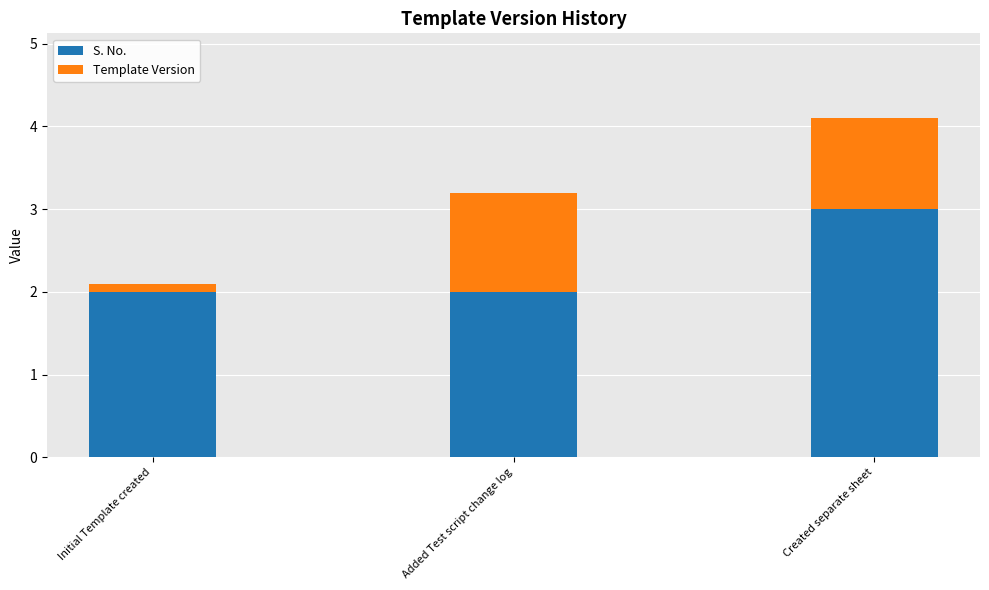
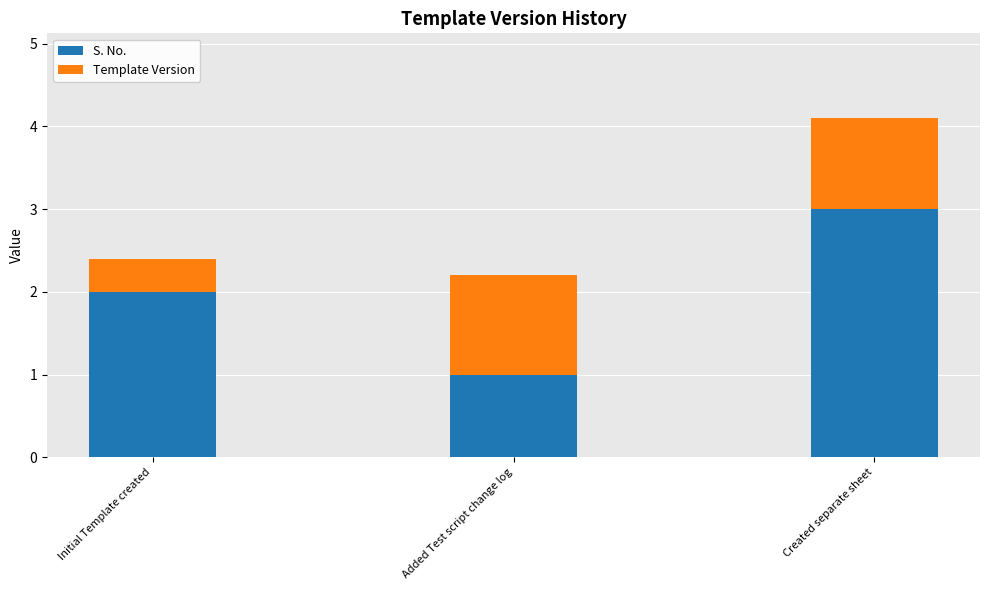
  {
    "S. No.": {
      "Initial Template created": 2,
-     "Added Test script change log": 2,
+     "Added Test script change log": 1,
      "Created separate sheet": 3
    },
    "Template Version": {
-     "Initial Template created": 0.1,
+     "Initial Template created": 0.4,
      "Added Test script change log": 1.2,
      "Created separate sheet": 1.1
    }
  }
